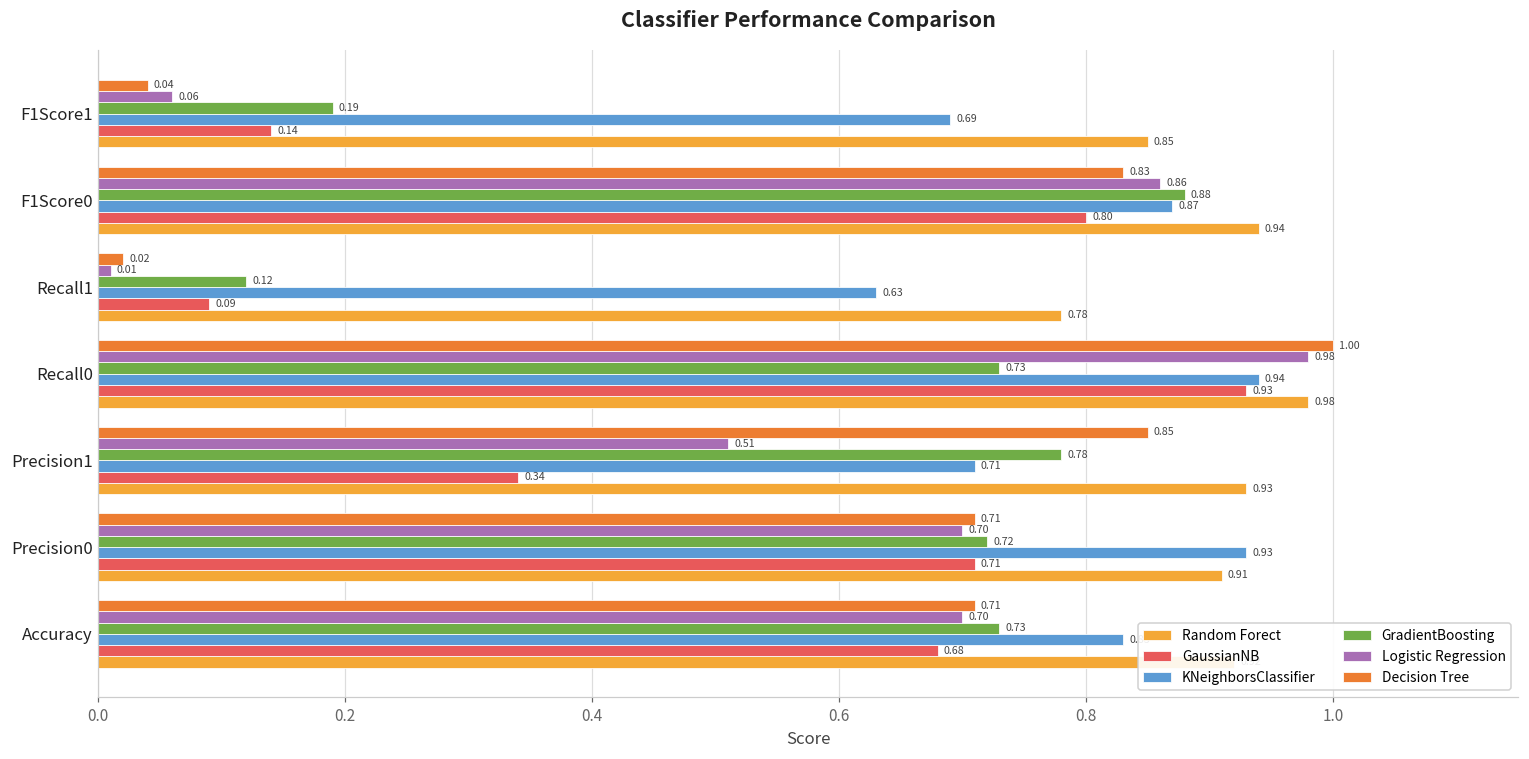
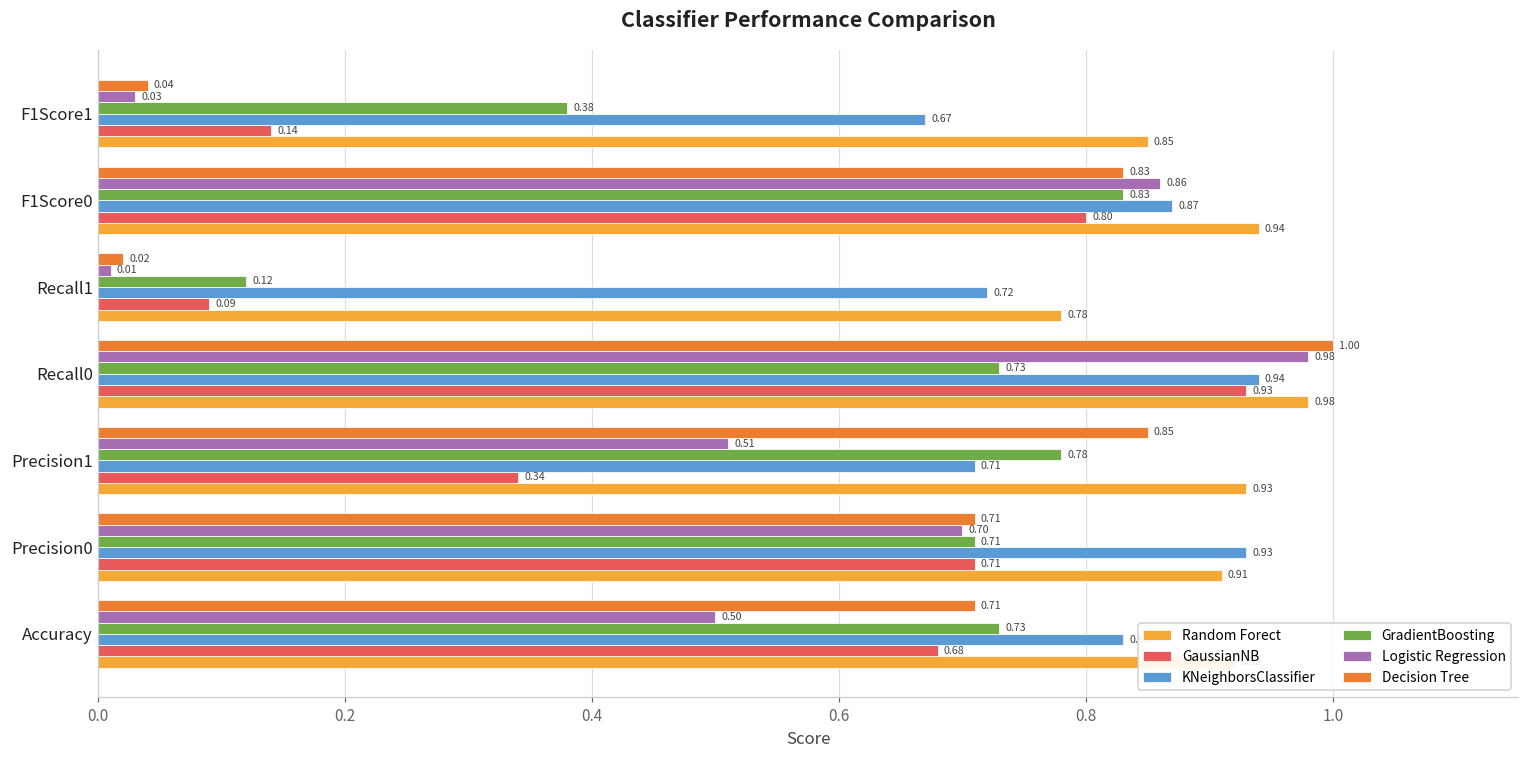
  {
    "KNeighborsClassifier": {
-     "F1Score1": 0.69,
+     "F1Score1": 0.67,
      "F1Score0": 0.87,
-     "Recall1": 0.63,
+     "Recall1": 0.72,
      "Recall0": 0.94,
      "Precision1": 0.71,
      "Precision0": 0.93
    },
    "GradientBoosting": {
-     "F1Score1": 0.19,
-     "F1Score0": 0.88,
+     "F1Score1": 0.38,
+     "F1Score0": 0.83,
      "Recall1": 0.12,
      "Recall0": 0.73,
      "Precision1": 0.78,
-     "Precision0": 0.72,
+     "Precision0": 0.71,
      "Accuracy": 0.73
    },
    "Logistic Regression": {
-     "F1Score1": 0.06,
+     "F1Score1": 0.03,
      "F1Score0": 0.86,
      "Recall1": 0.01,
      "Recall0": 0.98,
      "Precision1": 0.51,
      "Precision0": 0.70,
-     "Accuracy": 0.70
+     "Accuracy": 0.50
    }
  }
